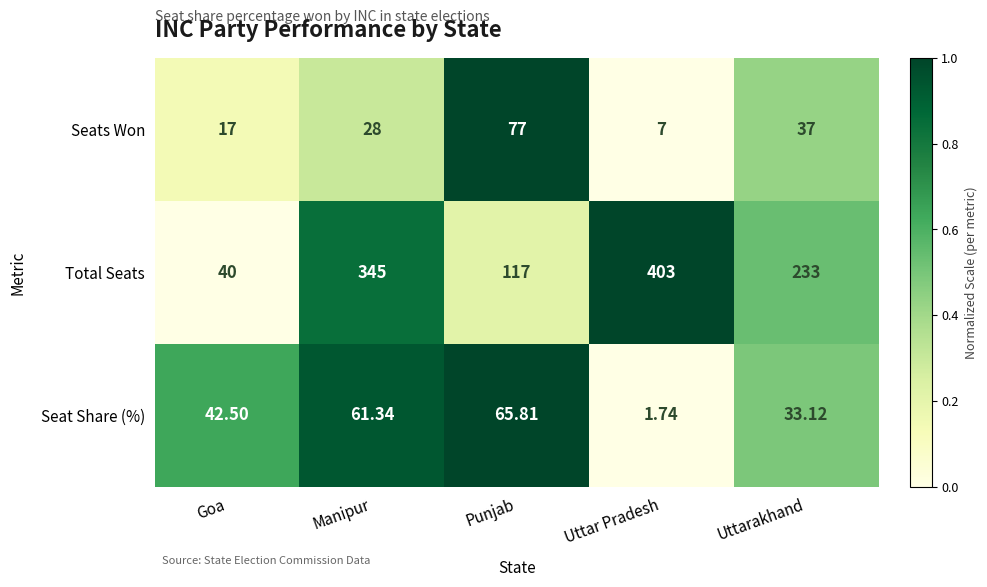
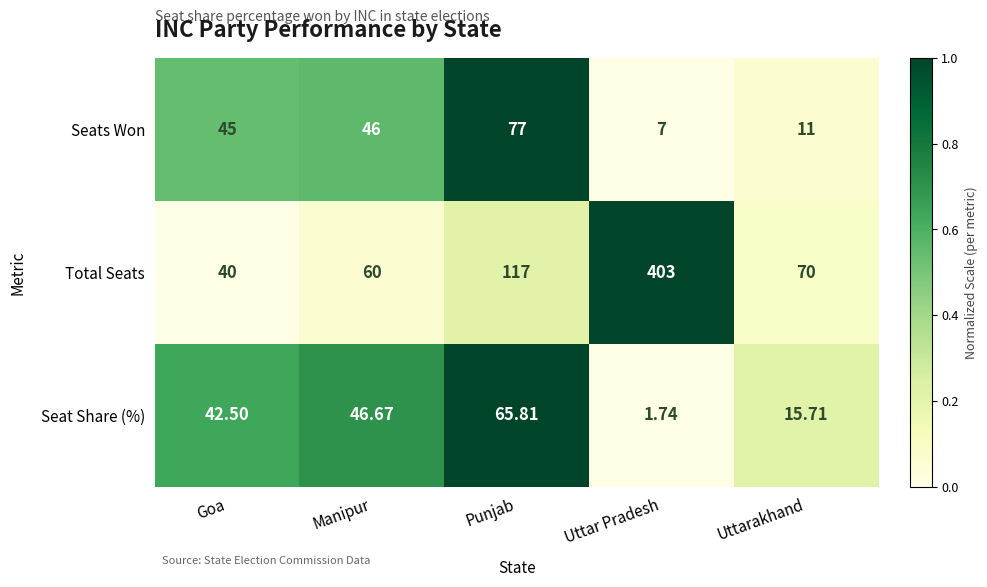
  {
    "Seats Won": {
-     "Goa": 17,
-     "Manipur": 28,
+     "Goa": 45,
+     "Manipur": 46,
      "Punjab": 77,
      "Uttar Pradesh": 7,
-     "Uttarakhand": 37
+     "Uttarakhand": 11
    },
    "Total Seats": {
      "Goa": 40,
-     "Manipur": 345,
+     "Manipur": 60,
      "Punjab": 117,
      "Uttar Pradesh": 403,
-     "Uttarakhand": 233
+     "Uttarakhand": 70
    },
    "Seat Share (%)": {
      "Goa": 42.50,
-     "Manipur": 61.34,
+     "Manipur": 46.67,
      "Punjab": 65.81,
      "Uttar Pradesh": 1.74,
-     "Uttarakhand": 33.12
+     "Uttarakhand": 15.71
    }
  }
